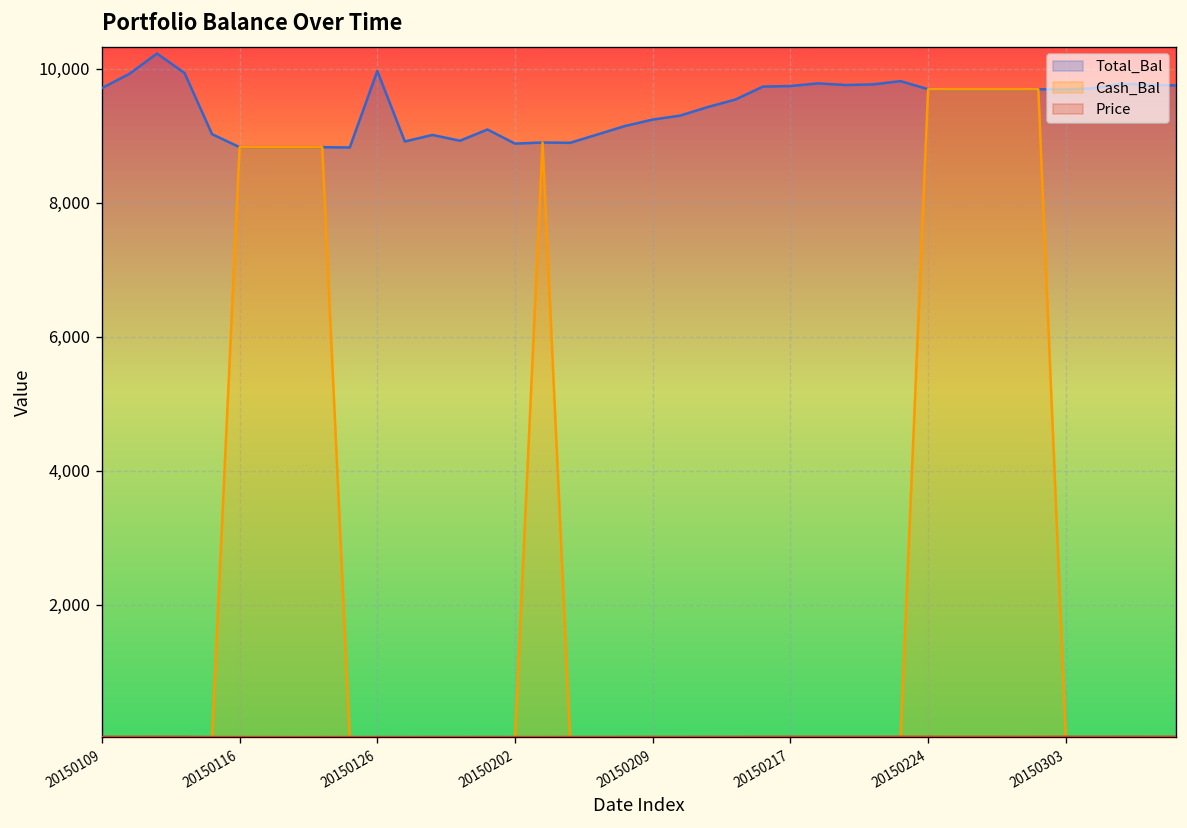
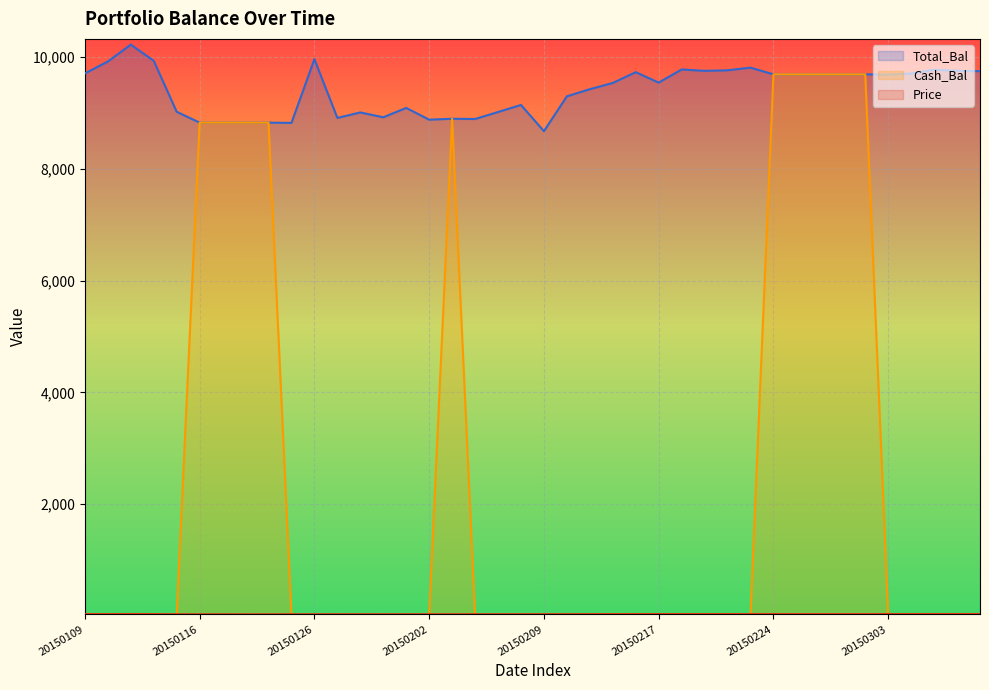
  {
    "Total_Bal": {
      "20150109": "9,700",
      "20150126": "10,000",
      "20150202": "8,900",
-     "20150209": "9,200",
-     "20150217": "9,700"
+     "20150209": "8,700",
+     "20150217": "9,500"
    }
  }
